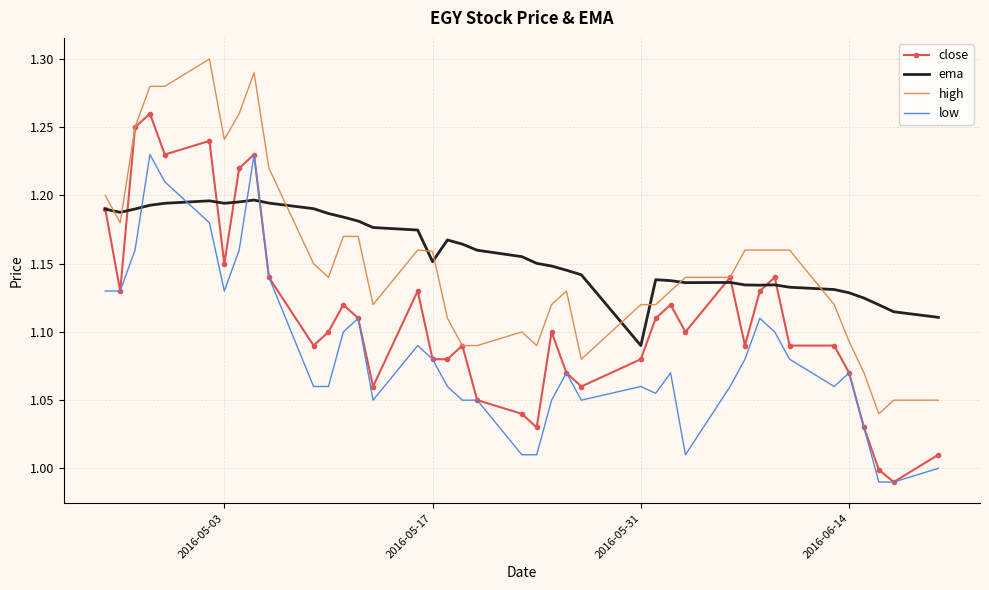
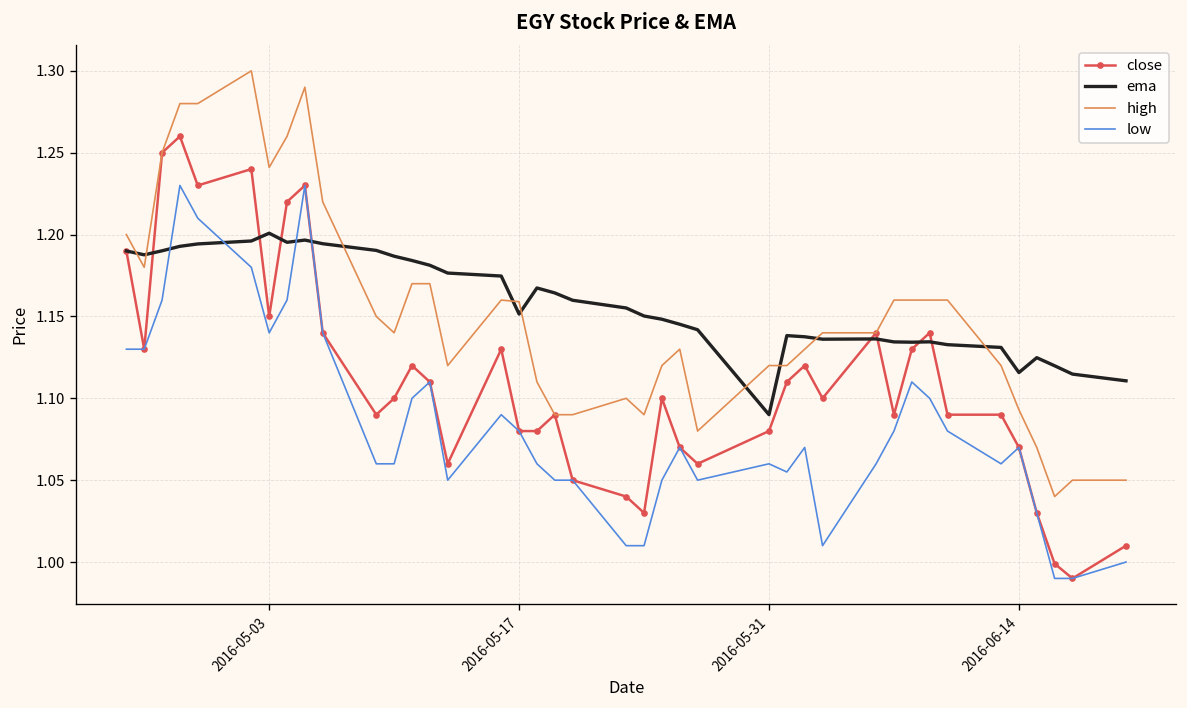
  {
    "ema": {
-     "2016-05-03": 1.194,
+     "2016-05-03": 1.201,
      "2016-05-17": 1.151,
      "2016-05-31": 1.090,
-     "2016-06-14": 1.129
+     "2016-06-14": 1.116
    },
    "low": {
-     "2016-05-03": 1.13,
+     "2016-05-03": 1.14,
      "2016-05-31": 1.06
    }
  }
